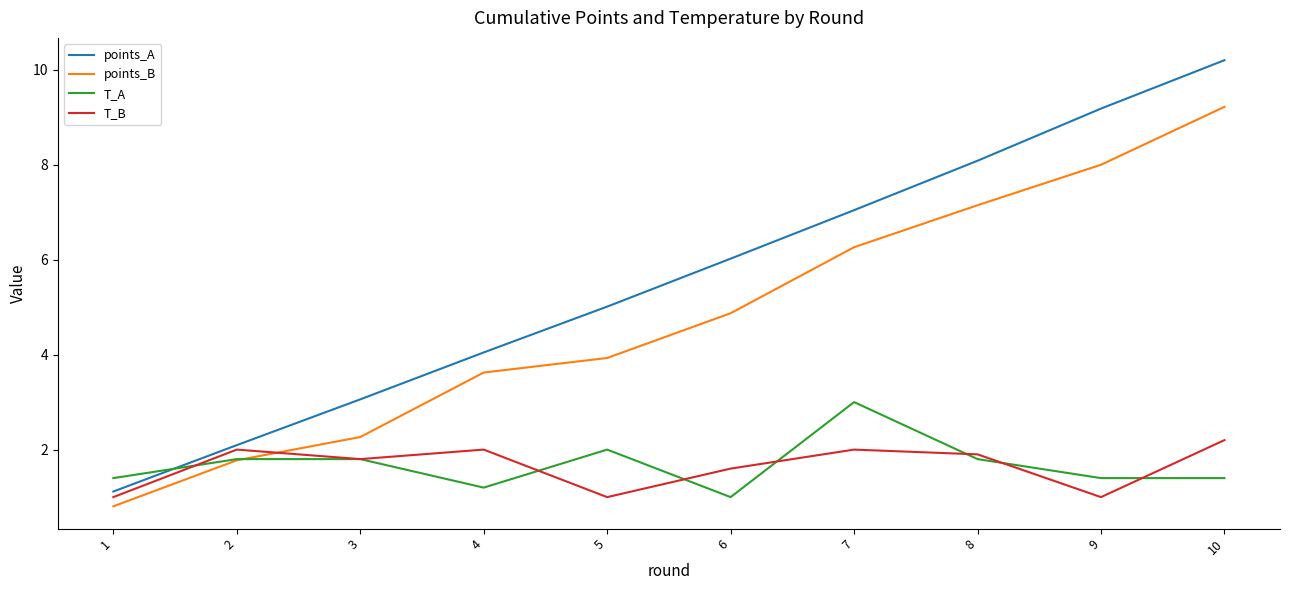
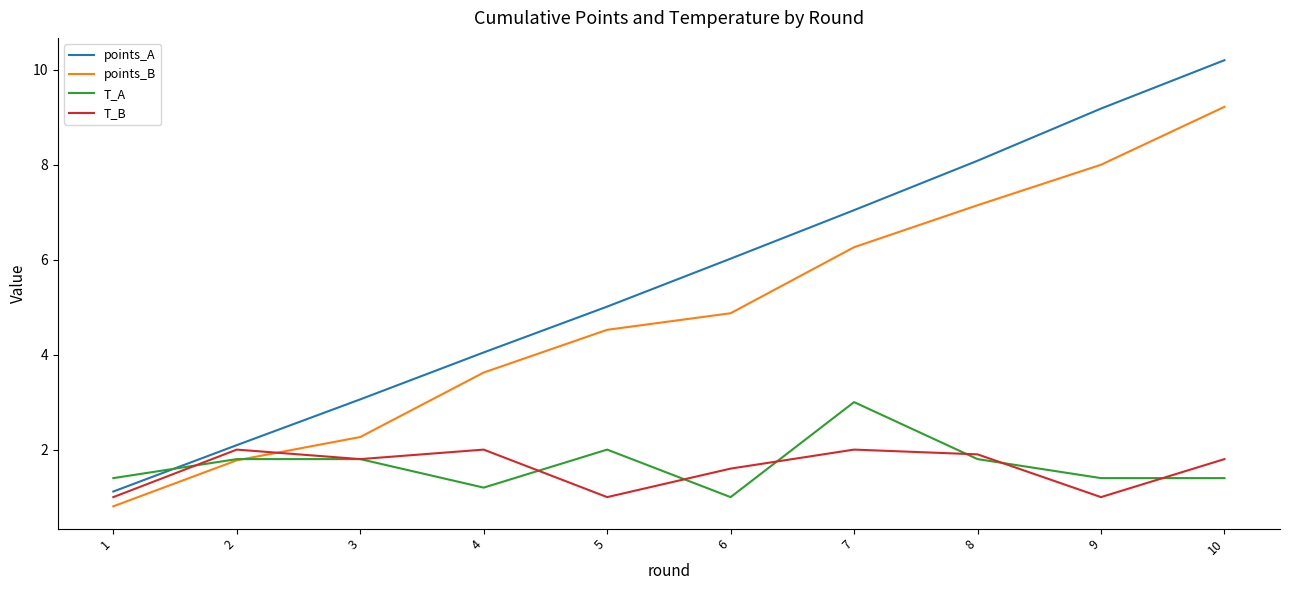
  {
    "points_A": {
      "1": 1.1,
      "2": 2.1,
      "3": 3.1,
      "4": 4.0,
      "5": 5.0,
      "6": 6.0,
      "7": 7.0,
      "8": 8.1,
      "9": 9.2,
      "10": 10.2
    },
    "points_B": {
      "1": 0.8,
      "3": 2.3,
      "4": 3.6,
-     "5": 3.9,
+     "5": 4.5,
      "6": 4.9,
      "7": 6.3,
      "8": 7.1,
      "9": 8.0,
      "10": 9.2
    },
    "T_A": {
      "1": 1.4,
      "4": 1.2,
      "5": 2.0,
      "6": 1.0,
      "7": 3.0,
      "8": 1.8,
      "9": 1.4,
      "10": 1.4
    },
    "T_B": {
      "1": 1.0,
      "2": 2.0,
      "4": 2.0,
      "5": 1.0,
      "6": 1.6,
      "7": 2.0,
      "8": 1.9,
      "9": 1.0,
-     "10": 2.2
+     "10": 1.8
    }
  }
